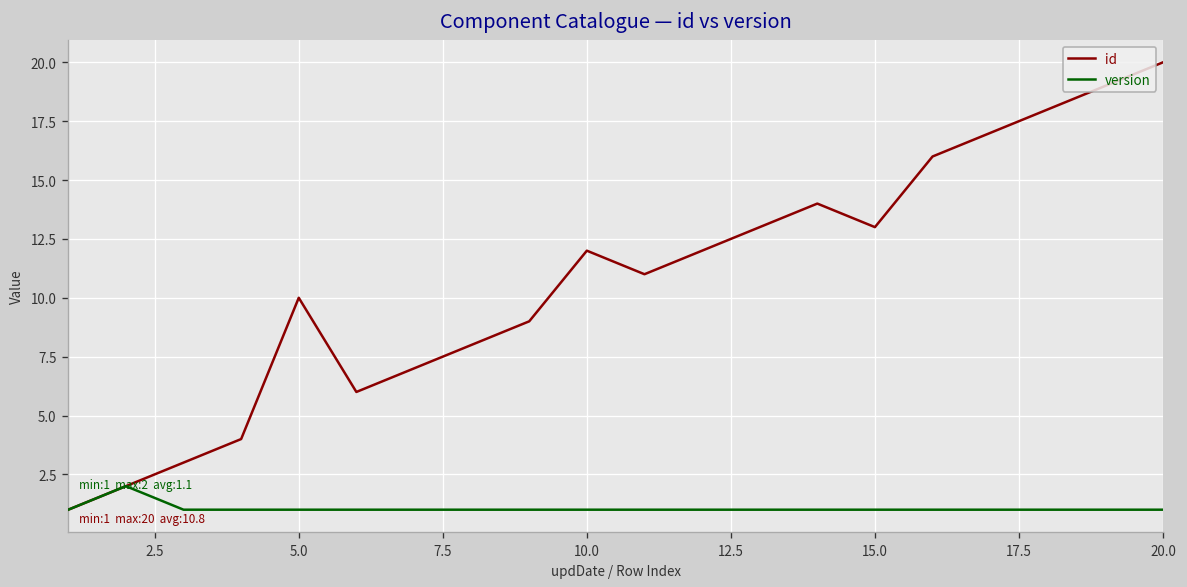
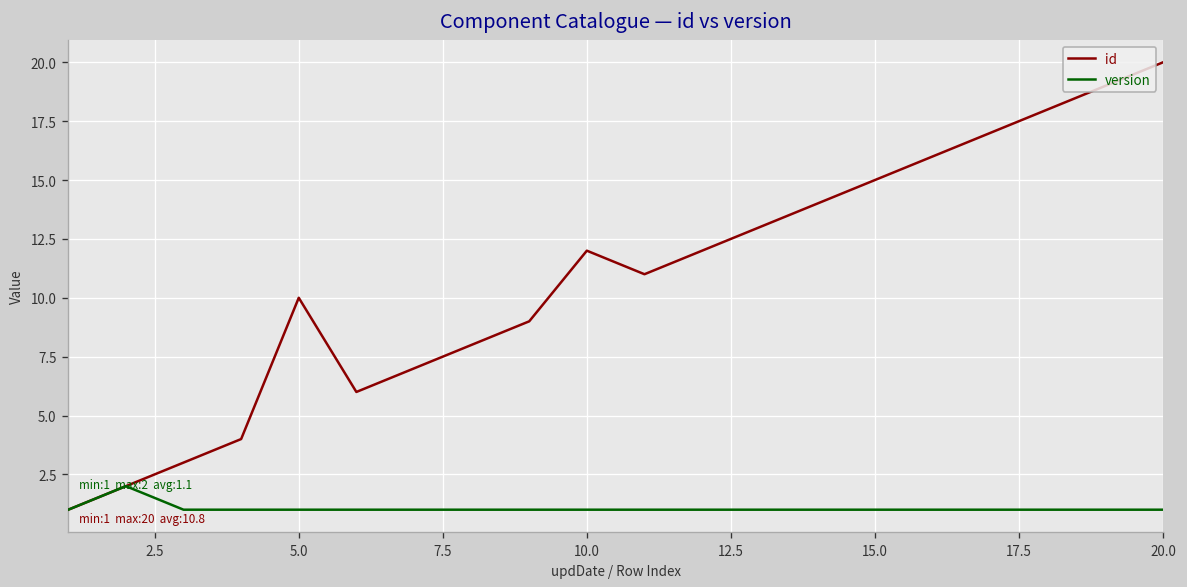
  {
    "id": {
      "5.0": 10,
      "10.0": 12,
-     "15.0": 13,
+     "15.0": 15,
      "20.0": 20
    },
    "version": {
      "5.0": 1,
      "10.0": 1,
      "15.0": 1,
      "20.0": 1
    }
  }
